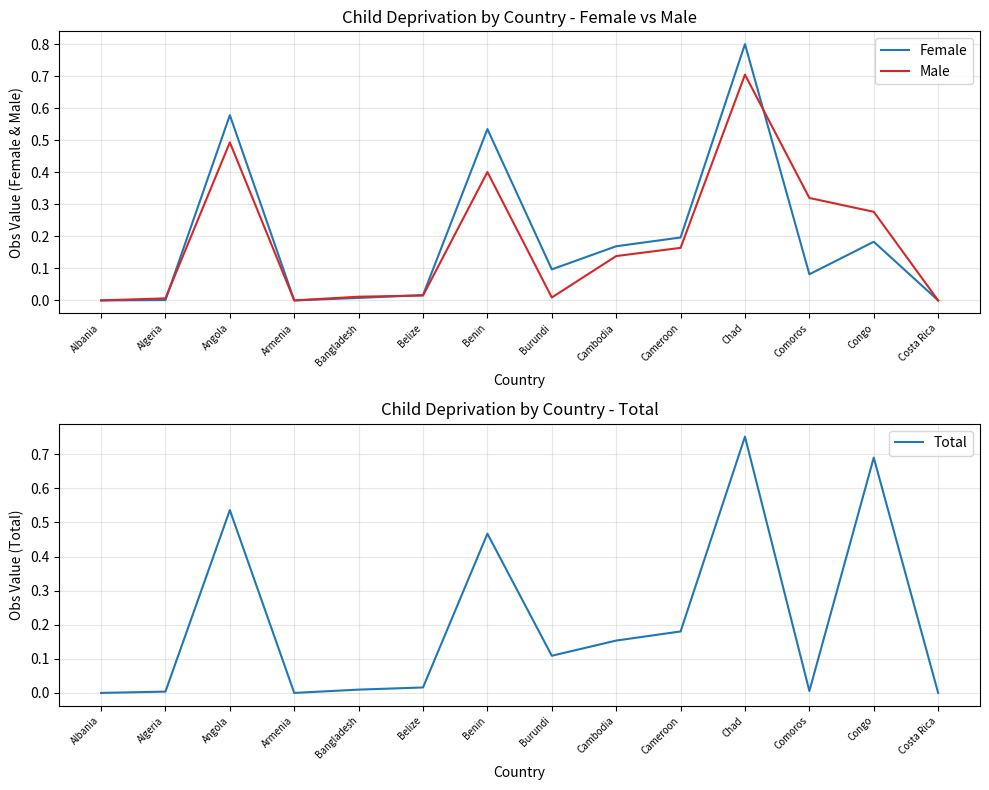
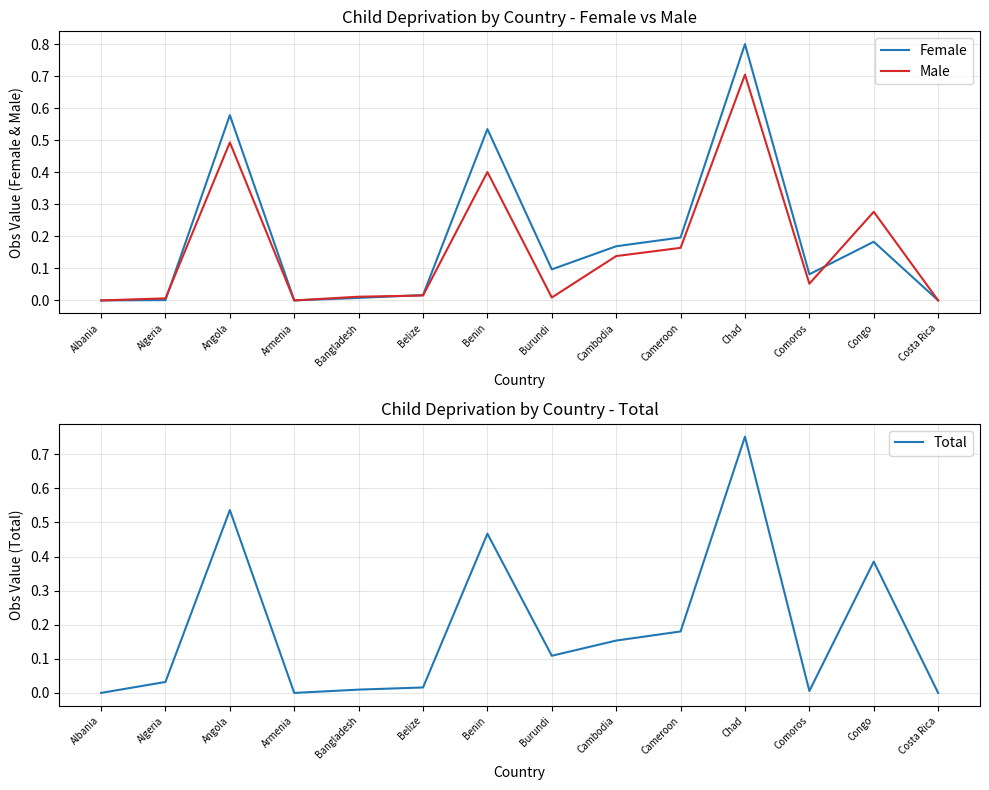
  {
    "Child Deprivation by Country - Female vs Male": {
      "Female": {
        "Angola": 0.58,
        "Benin": 0.54,
        "Burundi": 0.10,
        "Cambodia": 0.17,
        "Cameroon": 0.20,
        "Chad": 0.80,
        "Comoros": 0.08,
        "Congo": 0.18
      },
      "Male": {
        "Angola": 0.49,
        "Benin": 0.40,
        "Burundi": 0.01,
        "Cambodia": 0.14,
        "Cameroon": 0.16,
        "Chad": 0.70,
-       "Comoros": 0.32,
+       "Comoros": 0.05,
        "Congo": 0.28
      }
    },
    "Child Deprivation by Country - Total": {
      "Albania": 0.00,
-     "Algeria": 0.00,
+     "Algeria": 0.03,
      "Angola": 0.54,
      "Armenia": 0.00,
      "Bangladesh": 0.01,
      "Belize": 0.02,
      "Benin": 0.47,
      "Burundi": 0.11,
      "Cambodia": 0.15,
      "Cameroon": 0.18,
      "Chad": 0.75,
      "Comoros": 0.01,
-     "Congo": 0.69,
+     "Congo": 0.39,
      "Costa Rica": 0.00
    }
  }
